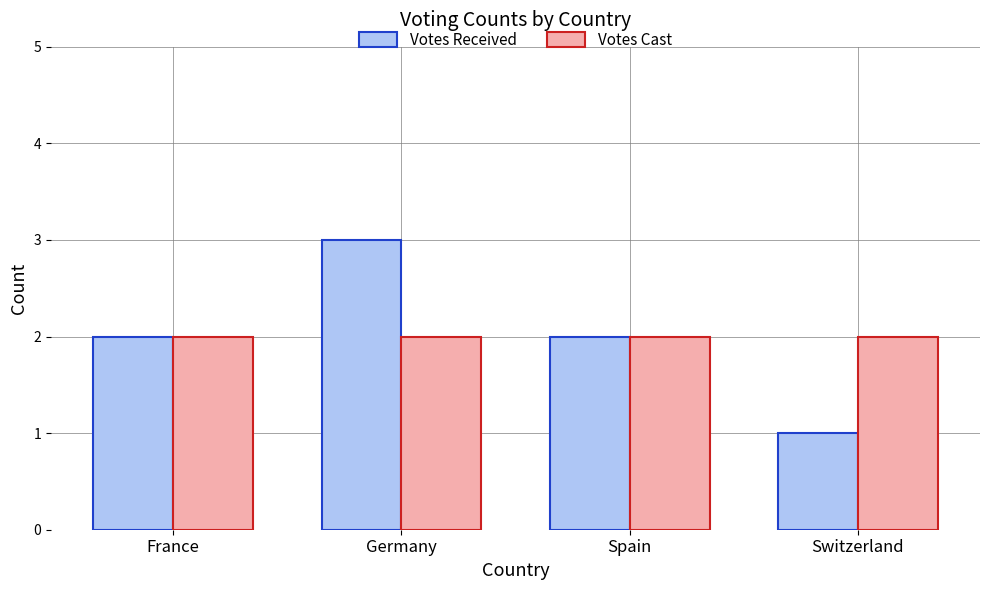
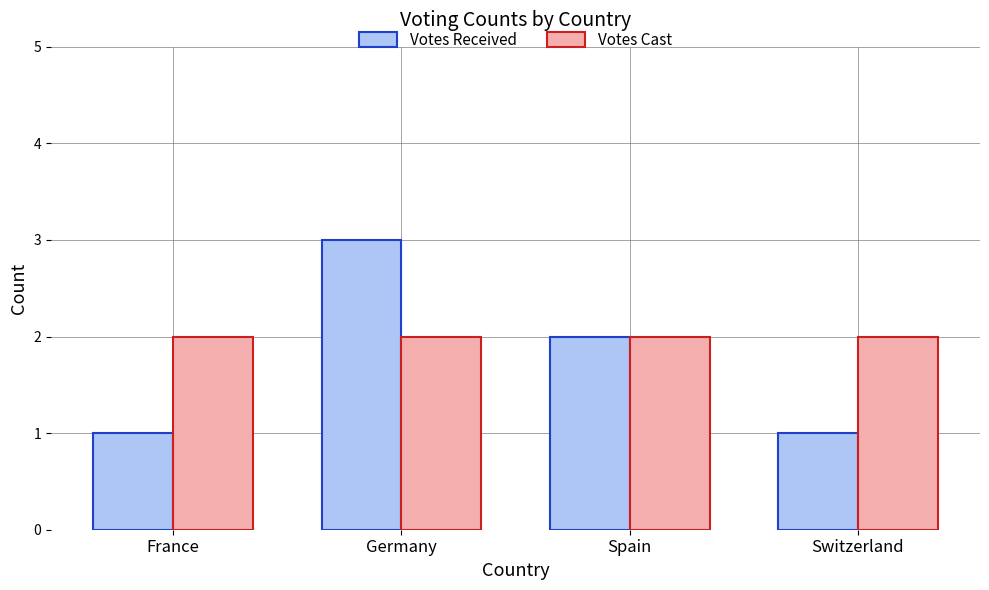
  {
    "Votes Received": {
-     "France": 2,
+     "France": 1,
      "Germany": 3,
      "Spain": 2,
      "Switzerland": 1
    },
    "Votes Cast": {
      "France": 2,
      "Germany": 2,
      "Spain": 2,
      "Switzerland": 2
    }
  }
